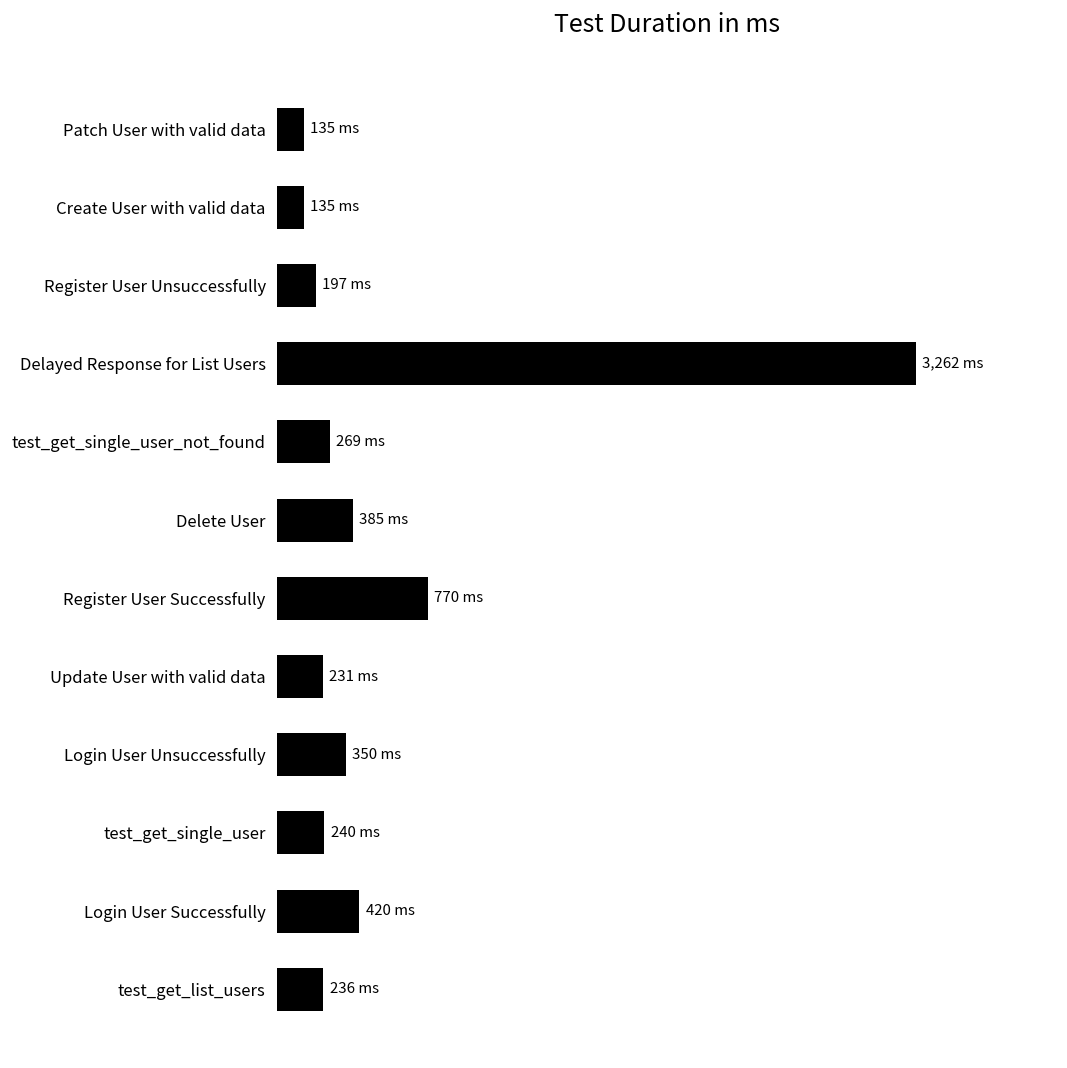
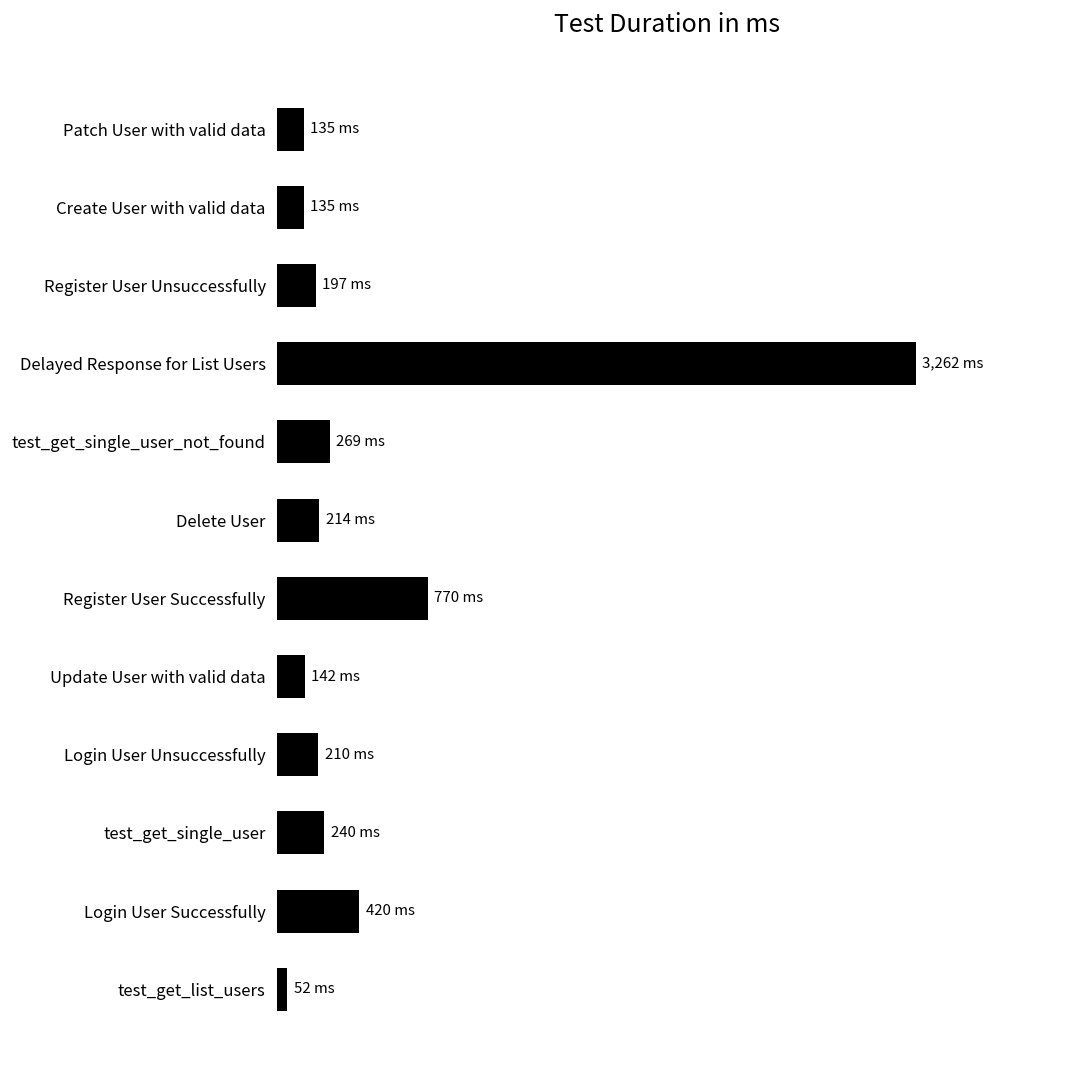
  {
    "Patch User with valid data": "135",
    "Create User with valid data": "135",
    "Register User Unsuccessfully": "197",
    "Delayed Response for List Users": "3,262",
    "test_get_single_user_not_found": "269",
-   "Delete User": "385",
+   "Delete User": "214",
    "Register User Successfully": "770",
-   "Update User with valid data": "231",
-   "Login User Unsuccessfully": "350",
+   "Update User with valid data": "142",
+   "Login User Unsuccessfully": "210",
    "test_get_single_user": "240",
    "Login User Successfully": "420",
-   "test_get_list_users": "236"
+   "test_get_list_users": "52"
  }
